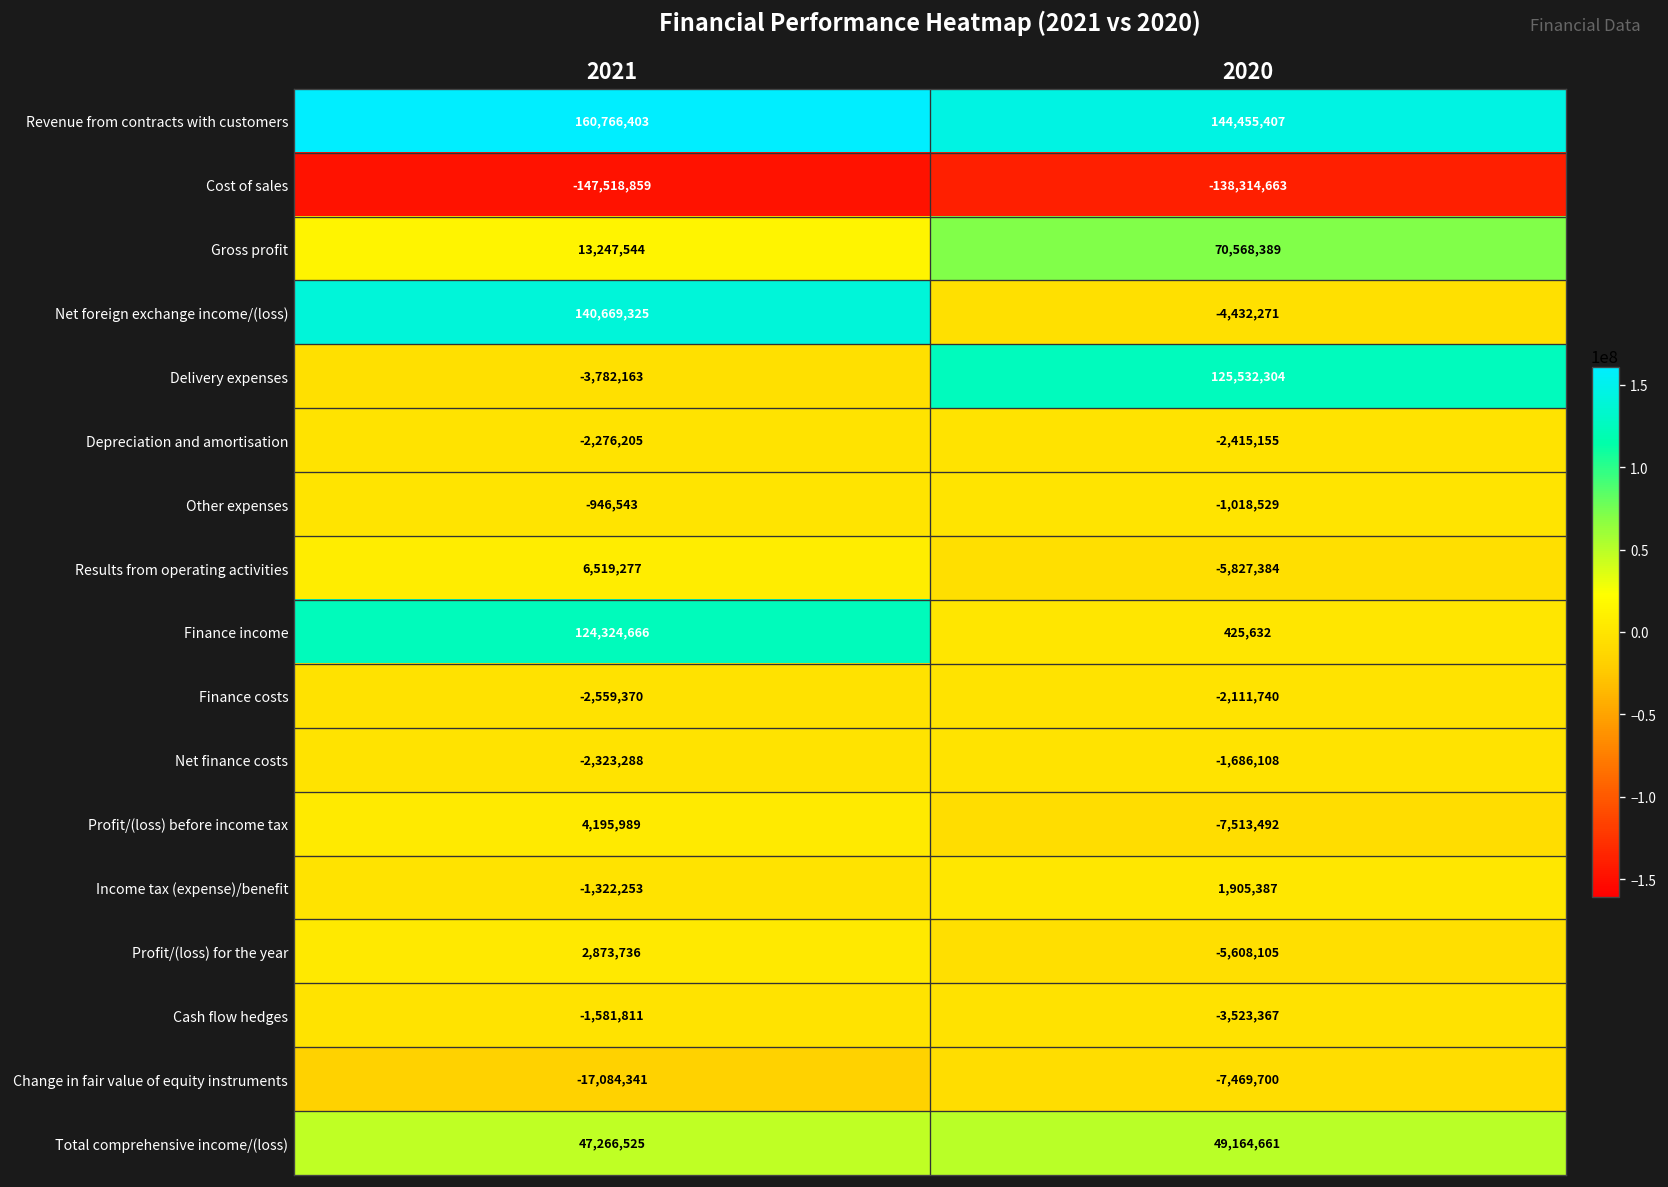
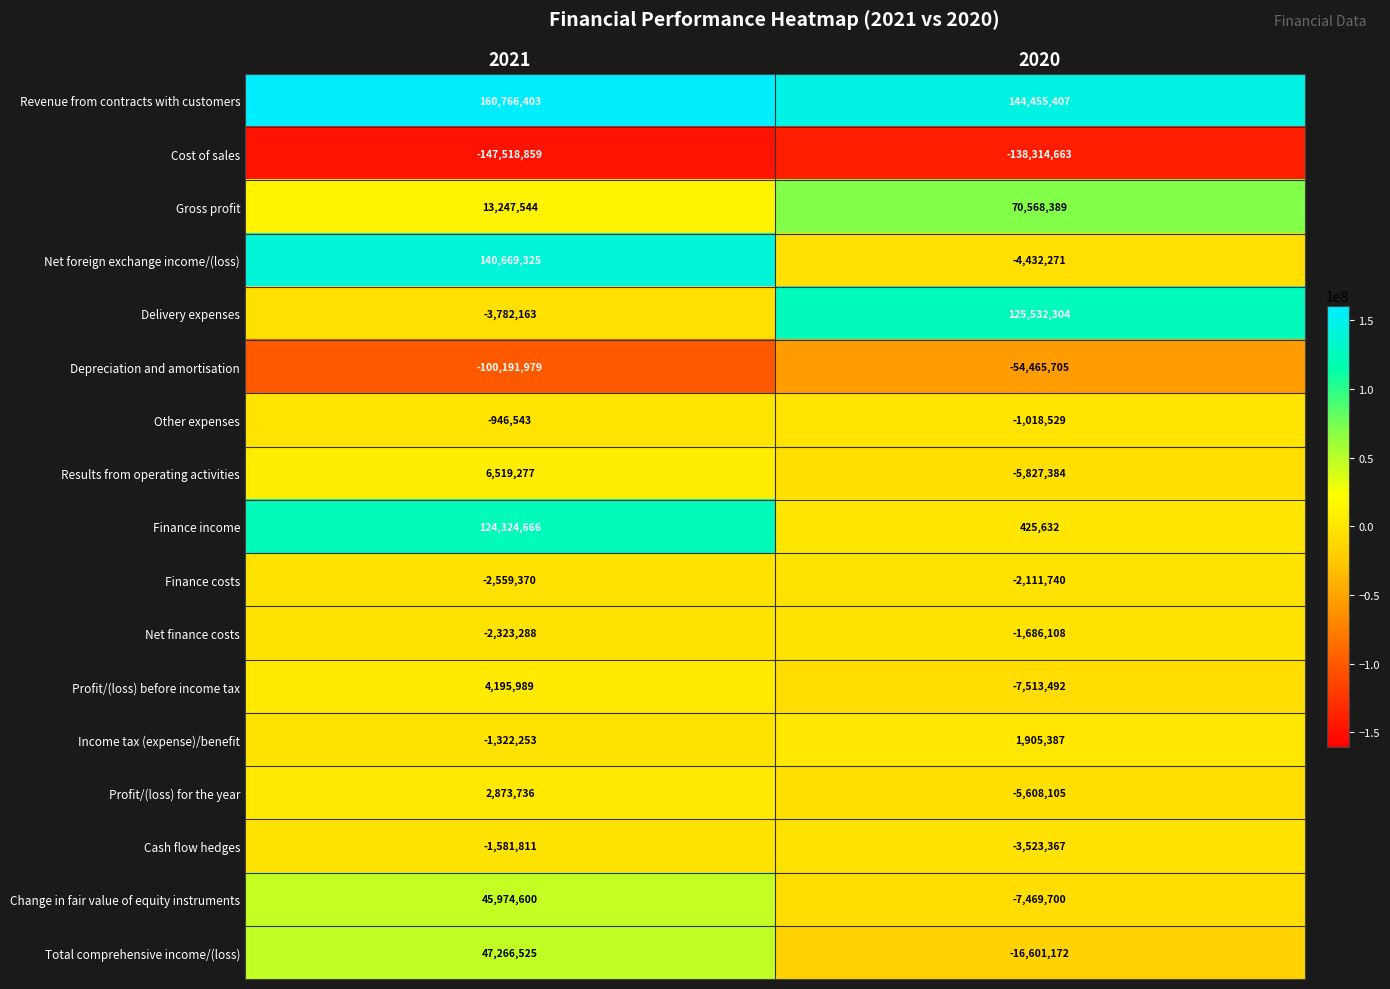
  {
    "Revenue from contracts with customers": {
      "2021": "160,766,403",
      "2020": "144,455,407"
    },
    "Cost of sales": {
      "2021": "-147,518,859",
      "2020": "-138,314,663"
    },
    "Gross profit": {
      "2021": "13,247,544",
      "2020": "70,568,389"
    },
    "Net foreign exchange income/(loss)": {
      "2021": "140,669,325",
      "2020": "-4,432,271"
    },
    "Delivery expenses": {
      "2021": "-3,782,163",
      "2020": "125,532,304"
    },
    "Depreciation and amortisation": {
-     "2021": "-2,276,205",
-     "2020": "-2,415,155"
+     "2021": "-100,191,979",
+     "2020": "-54,465,705"
    },
    "Other expenses": {
      "2021": "-946,543",
      "2020": "-1,018,529"
    },
    "Results from operating activities": {
      "2021": "6,519,277",
      "2020": "-5,827,384"
    },
    "Finance income": {
      "2021": "124,324,666",
      "2020": "425,632"
    },
    "Finance costs": {
      "2021": "-2,559,370",
      "2020": "-2,111,740"
    },
    "Net finance costs": {
      "2021": "-2,323,288",
      "2020": "-1,686,108"
    },
    "Profit/(loss) before income tax": {
      "2021": "4,195,989",
      "2020": "-7,513,492"
    },
    "Income tax (expense)/benefit": {
      "2021": "-1,322,253",
      "2020": "1,905,387"
    },
    "Profit/(loss) for the year": {
      "2021": "2,873,736",
      "2020": "-5,608,105"
    },
    "Cash flow hedges": {
      "2021": "-1,581,811",
      "2020": "-3,523,367"
    },
    "Change in fair value of equity instruments": {
-     "2021": "-17,084,341",
+     "2021": "45,974,600",
      "2020": "-7,469,700"
    },
    "Total comprehensive income/(loss)": {
      "2021": "47,266,525",
-     "2020": "49,164,661"
+     "2020": "-16,601,172"
    }
  }
